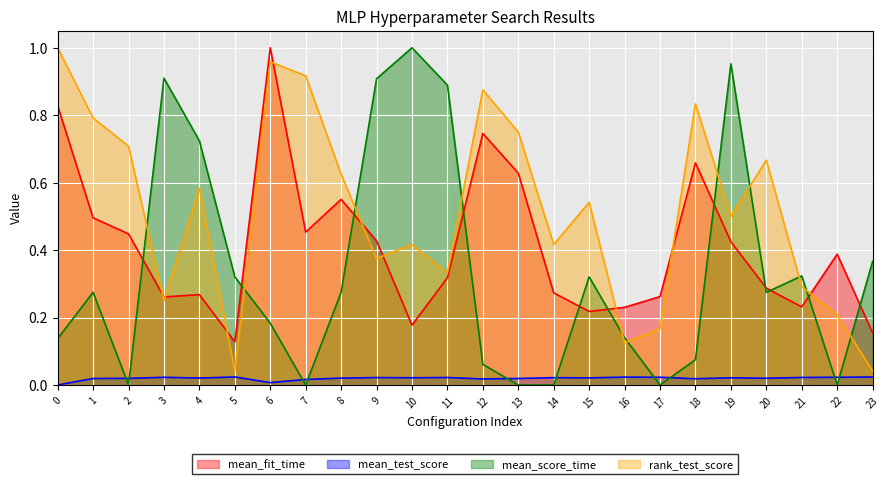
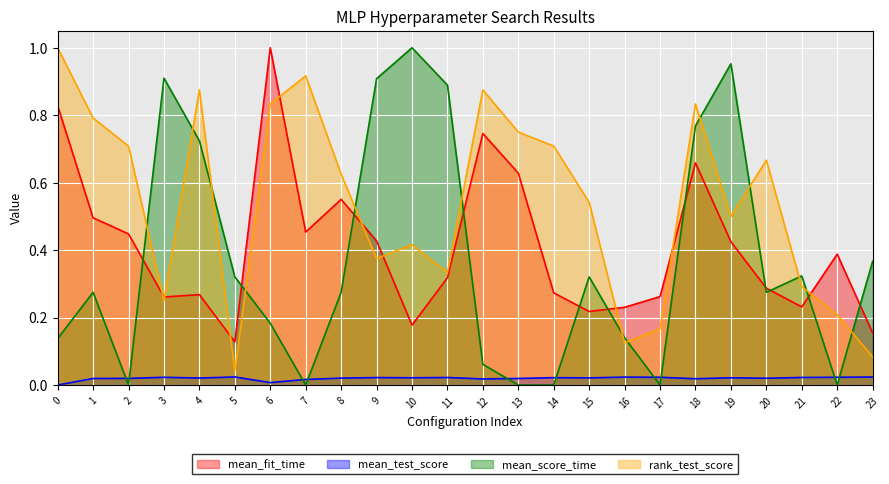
  {
    "mean_fit_time": {
      "0": 0.83,
      "1": 0.50,
      "2": 0.45,
      "3": 0.26,
      "4": 0.27,
      "5": 0.13,
      "6": 1.00,
      "7": 0.45,
      "8": 0.55,
      "9": 0.43,
      "10": 0.18,
      "11": 0.32,
      "12": 0.75,
      "13": 0.63,
      "14": 0.27,
      "15": 0.22,
      "16": 0.23,
      "17": 0.26,
      "18": 0.66,
      "19": 0.42,
      "20": 0.29,
      "21": 0.23,
      "22": 0.39,
      "23": 0.15
    },
    "mean_test_score": {
      "0": 0.00,
      "1": 0.02,
      "2": 0.02,
      "3": 0.02,
      "4": 0.02,
      "5": 0.02,
      "6": 0.01,
      "7": 0.02,
      "8": 0.02,
      "9": 0.02,
      "10": 0.02,
      "11": 0.02,
      "12": 0.02,
      "13": 0.02,
      "14": 0.02,
      "15": 0.02,
      "16": 0.02,
      "17": 0.02,
      "18": 0.02,
      "19": 0.02,
      "20": 0.02,
      "21": 0.02,
      "22": 0.02,
      "23": 0.02
    },
    "mean_score_time": {
      "0": 0.14,
      "1": 0.27,
      "2": 0.00,
      "3": 0.91,
      "4": 0.72,
      "5": 0.32,
      "6": 0.18,
      "7": 0.00,
      "8": 0.27,
      "9": 0.91,
      "10": 1.00,
      "11": 0.89,
      "12": 0.06,
      "13": 0.00,
      "14": 0.00,
      "15": 0.32,
      "16": 0.14,
      "17": 0.00,
-     "18": 0.08,
+     "18": 0.77,
      "19": 0.95,
      "20": 0.27,
      "21": 0.32,
      "22": 0.00,
      "23": 0.37
    },
    "rank_test_score": {
      "0": 1.00,
      "1": 0.79,
      "2": 0.71,
      "3": 0.25,
-     "4": 0.58,
+     "4": 0.88,
      "5": 0.04,
-     "6": 0.96,
+     "6": 0.83,
      "7": 0.92,
      "8": 0.63,
      "9": 0.38,
      "10": 0.42,
      "11": 0.33,
      "12": 0.88,
      "13": 0.75,
-     "14": 0.42,
+     "14": 0.71,
      "15": 0.54,
      "16": 0.13,
      "17": 0.17,
      "18": 0.83,
      "19": 0.50,
      "20": 0.67,
      "21": 0.29,
      "22": 0.21,
-     "23": 0.04
+     "23": 0.08
    }
  }
